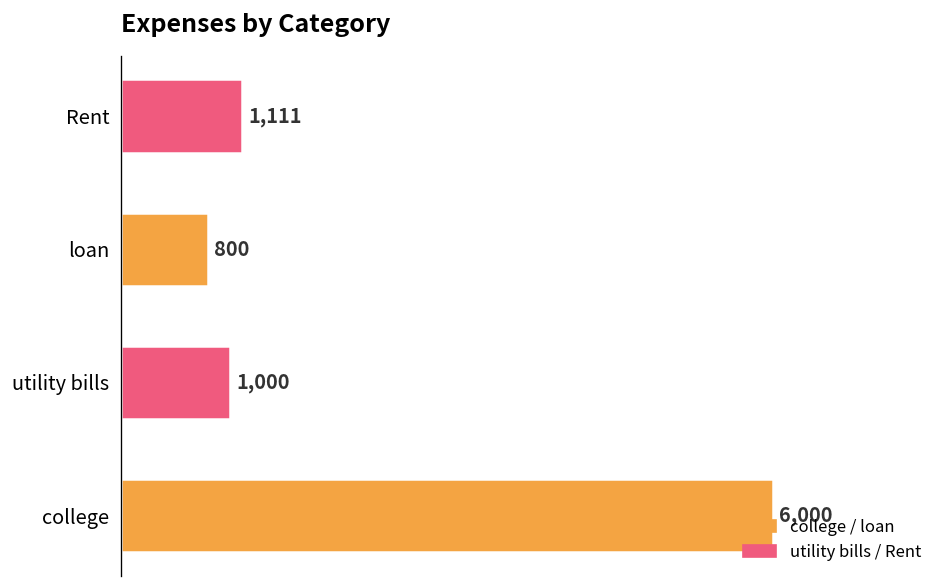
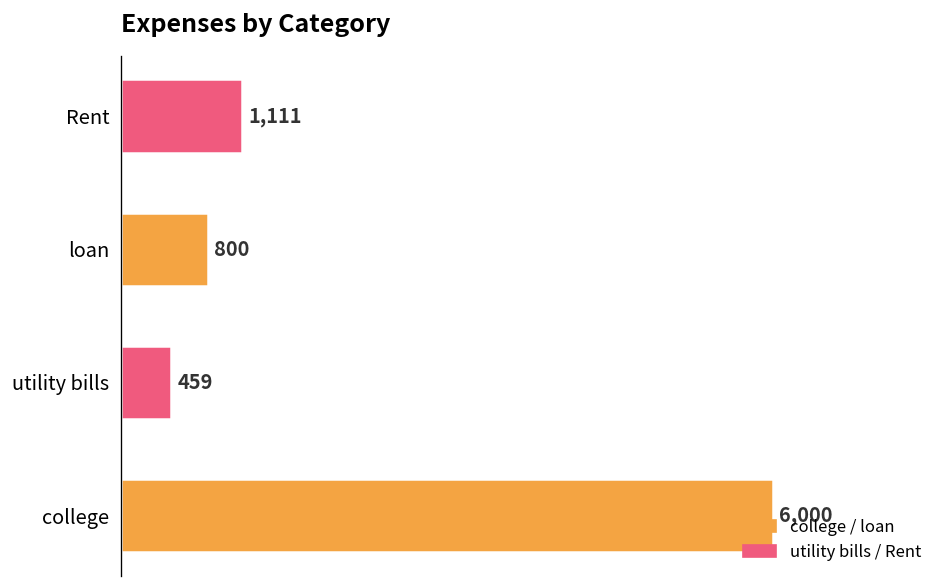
  {
    "Rent": "1,111",
    "loan": "800",
-   "utility bills": "1,000",
+   "utility bills": "459",
    "college": "6,000"
  }
